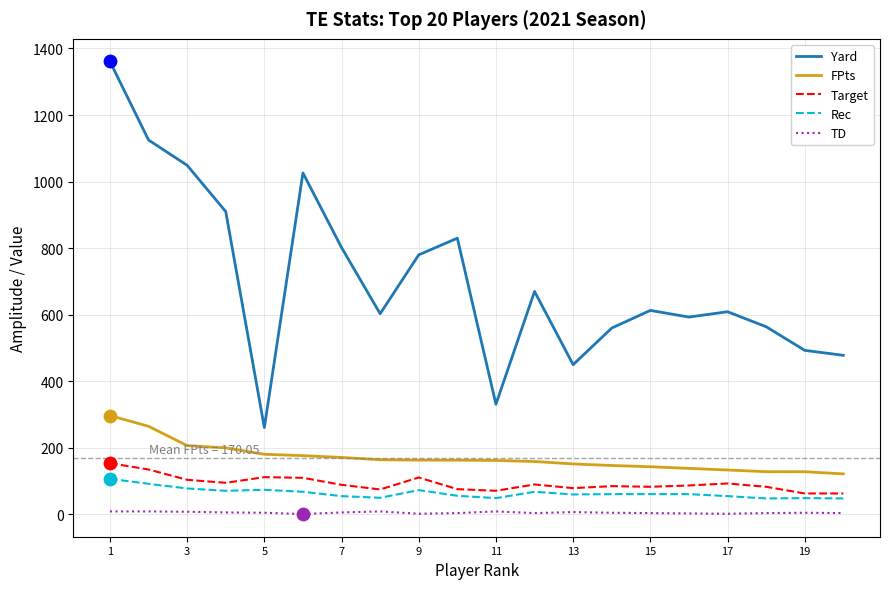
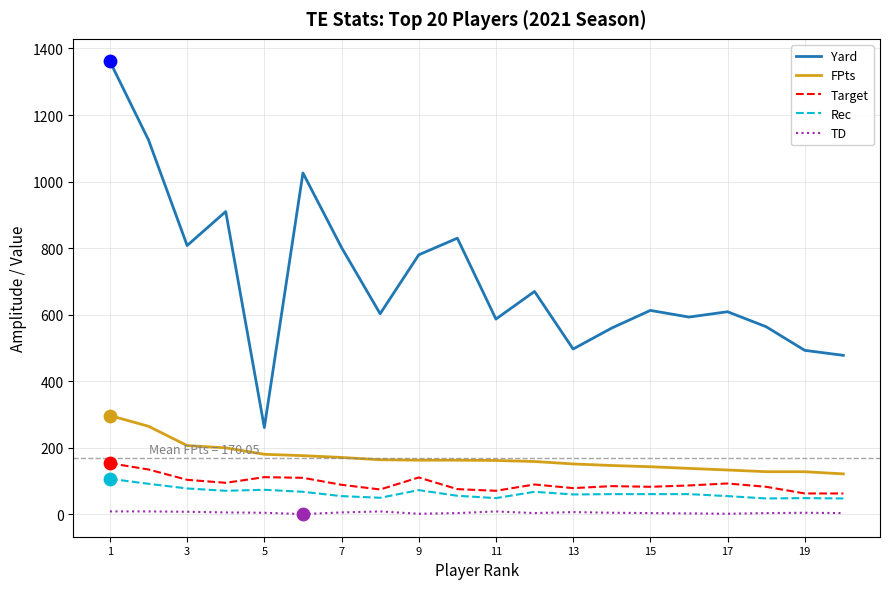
  {
    "Yard": {
-     "3": 1050,
+     "3": 810,
      "5": 260,
      "7": 800,
      "9": 780,
-     "11": 330,
-     "13": 450,
+     "11": 590,
+     "13": 500,
      "15": 610,
      "17": 610,
      "19": 490
    }
  }
